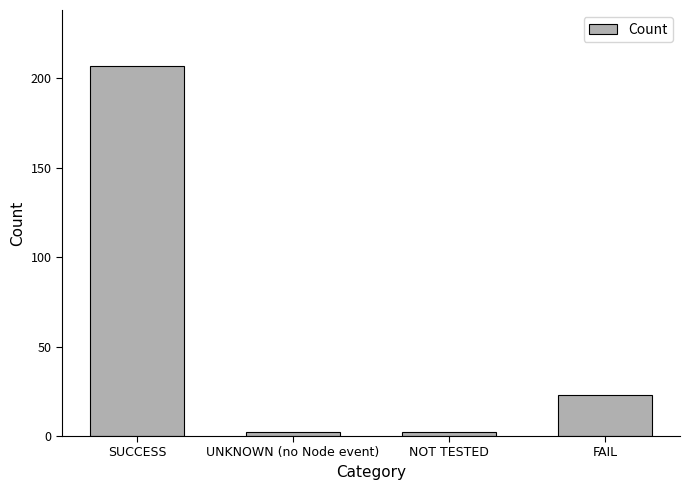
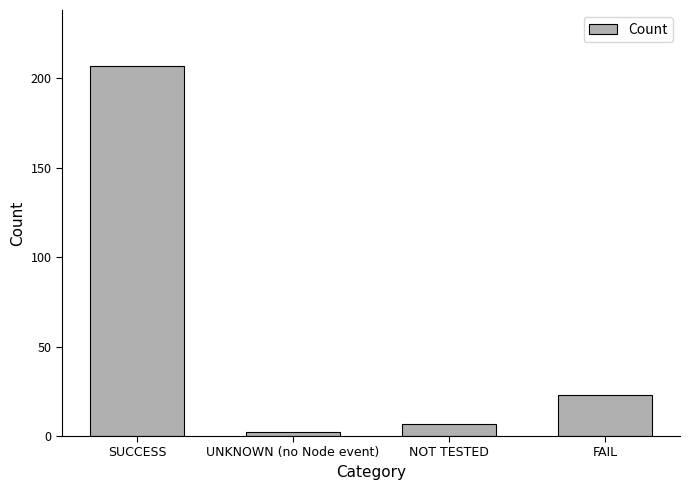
  {
    "SUCCESS": 207,
    "UNKNOWN (no Node event)": 2,
-   "NOT TESTED": 2,
+   "NOT TESTED": 7,
    "FAIL": 23
  }
